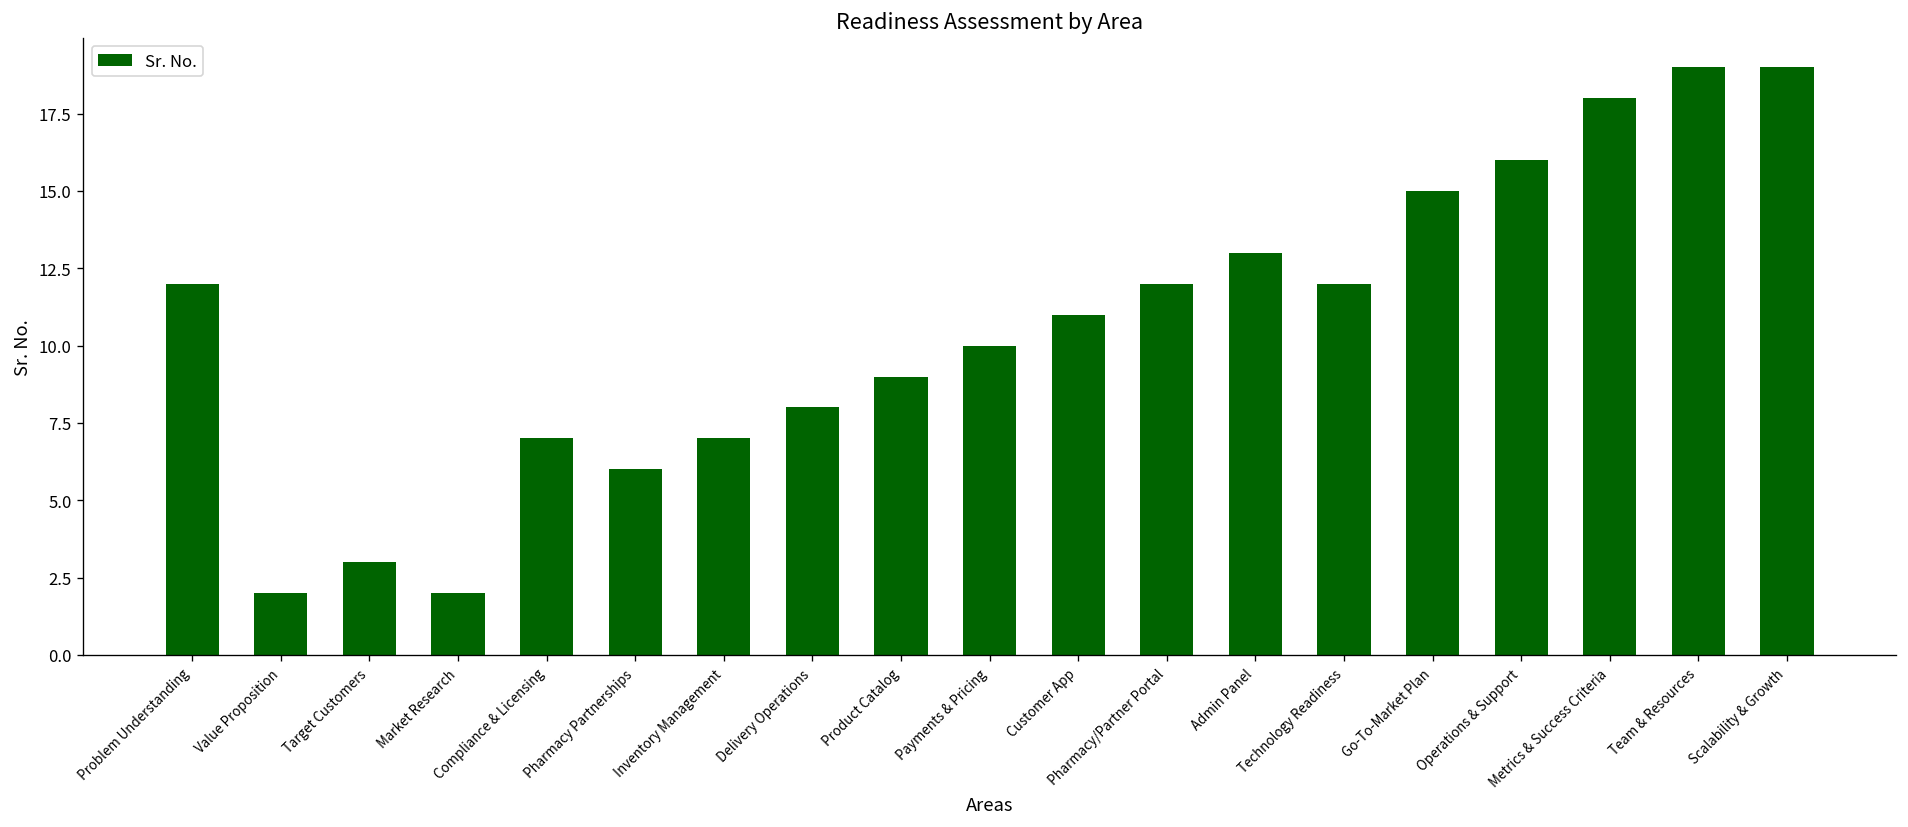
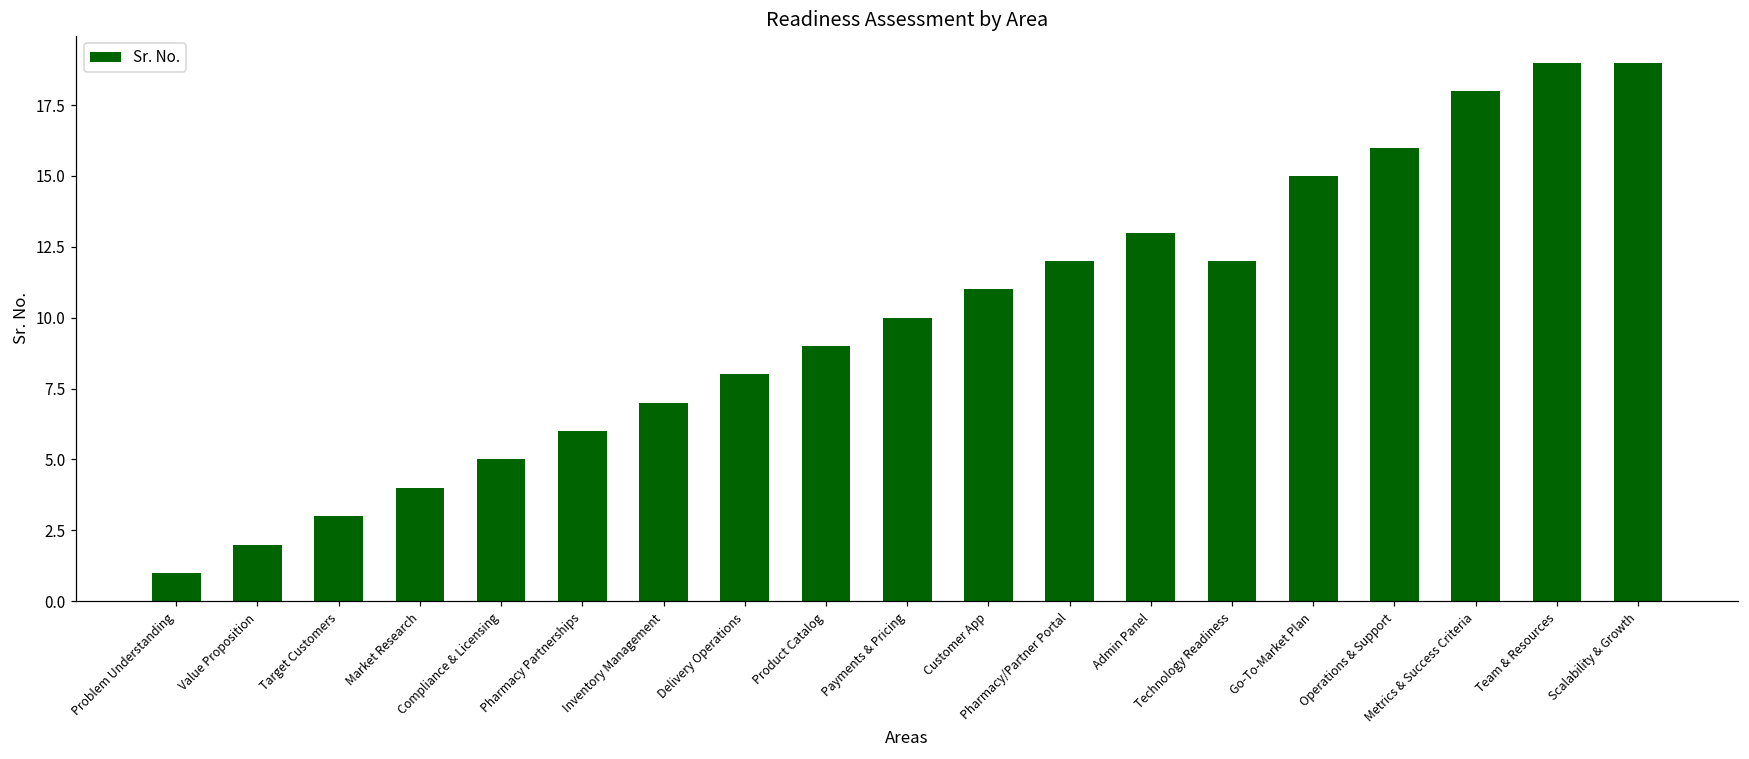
  {
-   "Problem Understanding": 12,
+   "Problem Understanding": 1,
    "Value Proposition": 2,
    "Target Customers": 3,
-   "Market Research": 2,
-   "Compliance & Licensing": 7,
+   "Market Research": 4,
+   "Compliance & Licensing": 5,
    "Pharmacy Partnerships": 6,
    "Inventory Management": 7,
    "Delivery Operations": 8,
    "Product Catalog": 9,
    "Payments & Pricing": 10,
    "Customer App": 11,
    "Pharmacy/Partner Portal": 12,
    "Admin Panel": 13,
    "Technology Readiness": 12,
    "Go-To-Market Plan": 15,
    "Operations & Support": 16,
    "Metrics & Success Criteria": 18,
    "Team & Resources": 19,
    "Scalability & Growth": 19
  }
